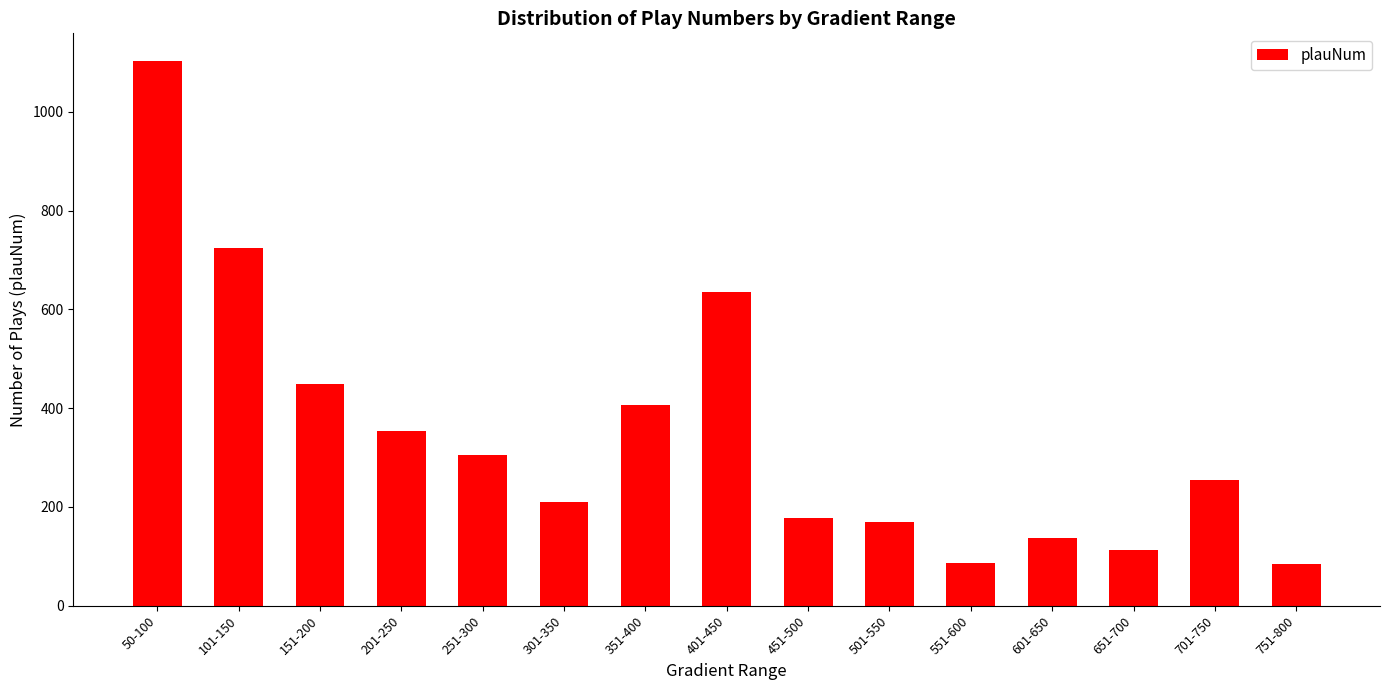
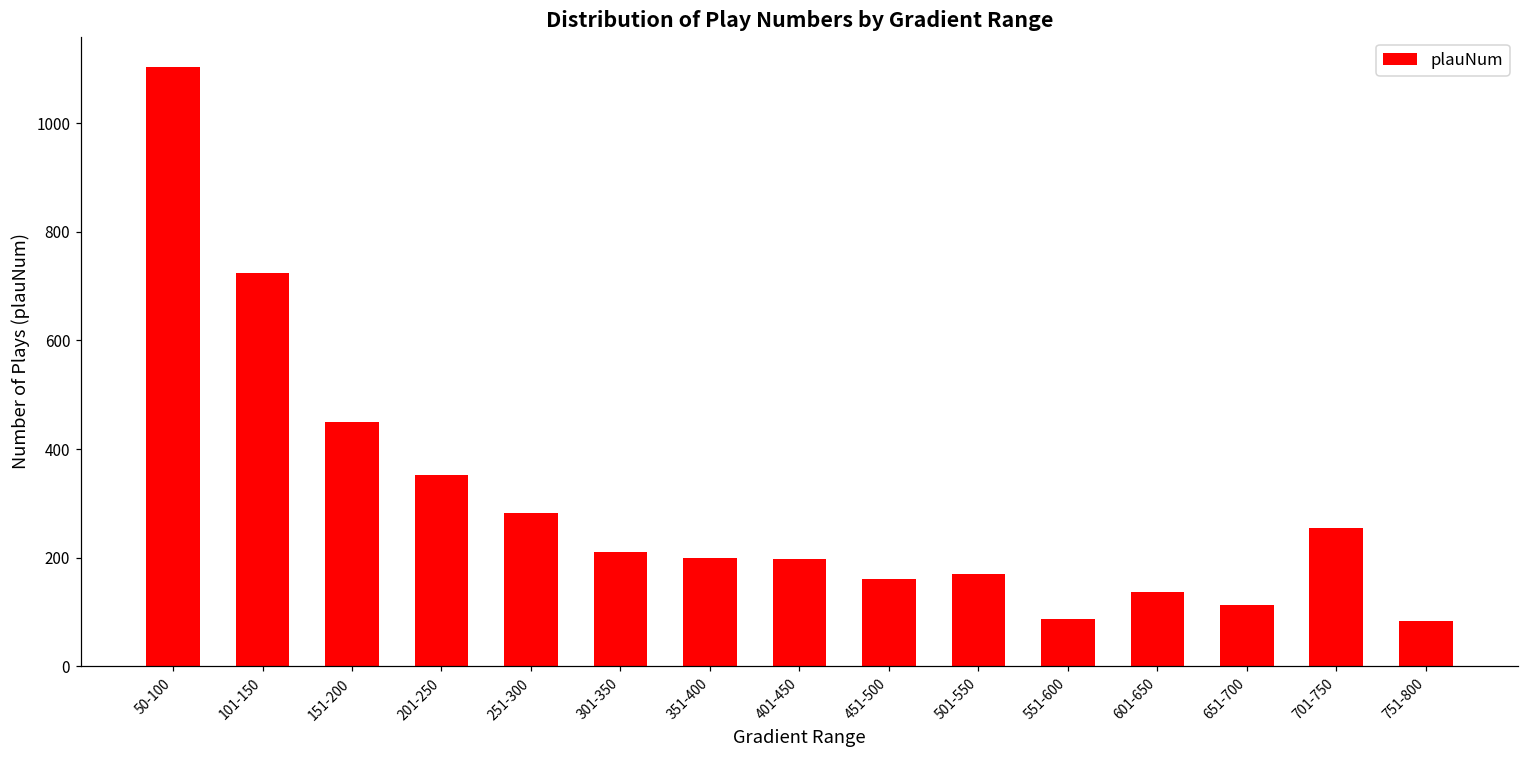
  {
    "50-100": 1100,
    "101-150": 730,
    "151-200": 450,
    "201-250": 350,
-   "251-300": 310,
+   "251-300": 280,
    "301-350": 210,
-   "351-400": 410,
-   "401-450": 640,
-   "451-500": 180,
+   "351-400": 200,
+   "401-450": 200,
+   "451-500": 160,
    "501-550": 170,
    "551-600": 90,
    "601-650": 140,
    "651-700": 110,
    "701-750": 260,
    "751-800": 80
  }
